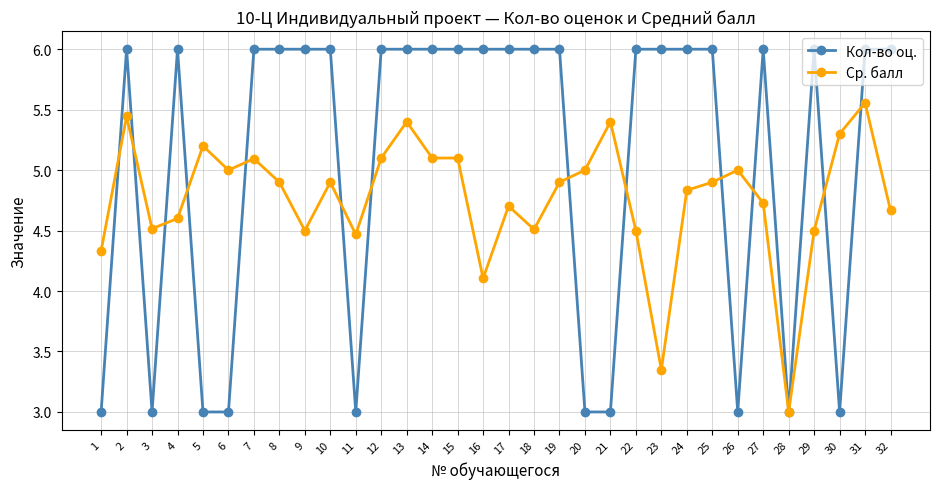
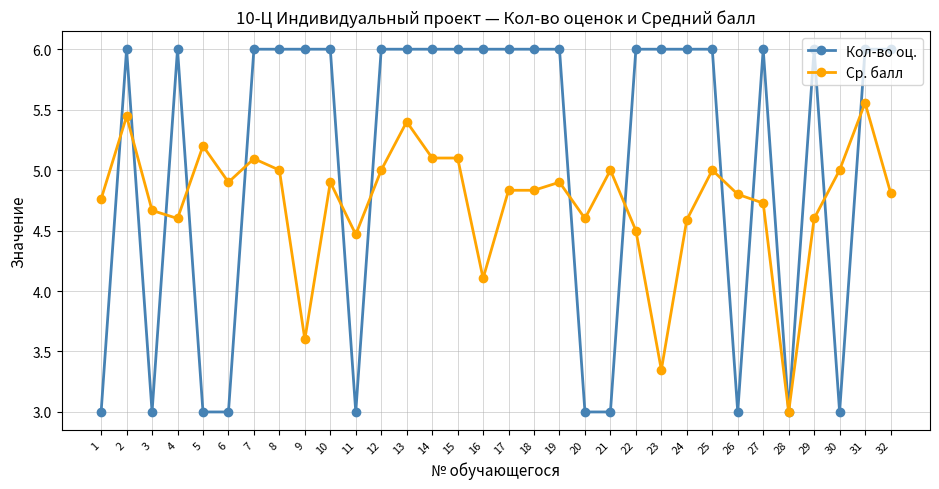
  {
    "Кол-во оц.": {
      "1": 3.00,
      "2": 6.00,
      "3": 3.00,
      "4": 6.00,
      "5": 3.00,
      "6": 3.00,
      "7": 6.00,
      "8": 6.00,
      "9": 6.00,
      "10": 6.00,
      "11": 3.00,
      "12": 6.00,
      "13": 6.00,
      "14": 6.00,
      "15": 6.00,
      "16": 6.00,
      "17": 6.00,
      "18": 6.00,
      "19": 6.00,
      "20": 3.00,
      "21": 3.00,
      "22": 6.00,
      "23": 6.00,
      "24": 6.00,
      "25": 6.00,
      "26": 3.00,
      "27": 6.00,
      "30": 3.00
    },
    "Ср. балл": {
-     "1": 4.33,
+     "1": 4.76,
      "2": 5.45,
-     "3": 4.52,
+     "3": 4.67,
      "4": 4.60,
      "5": 5.20,
-     "6": 5.0,
+     "6": 4.9,
      "7": 5.09,
-     "8": 4.9,
-     "9": 4.5,
+     "8": 5.0,
+     "9": 3.6,
      "10": 4.90,
      "11": 4.47,
-     "12": 5.1,
+     "12": 5.0,
      "13": 5.40,
      "14": 5.10,
      "15": 5.10,
      "16": 4.10,
-     "17": 4.70,
-     "18": 4.51,
+     "17": 4.83,
+     "18": 4.83,
      "19": 4.90,
-     "20": 5.0,
-     "21": 5.4,
+     "20": 4.6,
+     "21": 5.0,
      "22": 4.50,
      "23": 3.35,
-     "24": 4.83,
-     "25": 4.9,
-     "26": 5.0,
+     "24": 4.59,
+     "25": 5.0,
+     "26": 4.8,
      "27": 4.73,
-     "29": 4.5,
-     "30": 5.3,
+     "29": 4.6,
+     "30": 5.0,
      "31": 5.56,
-     "32": 4.67
+     "32": 4.81
    }
  }
